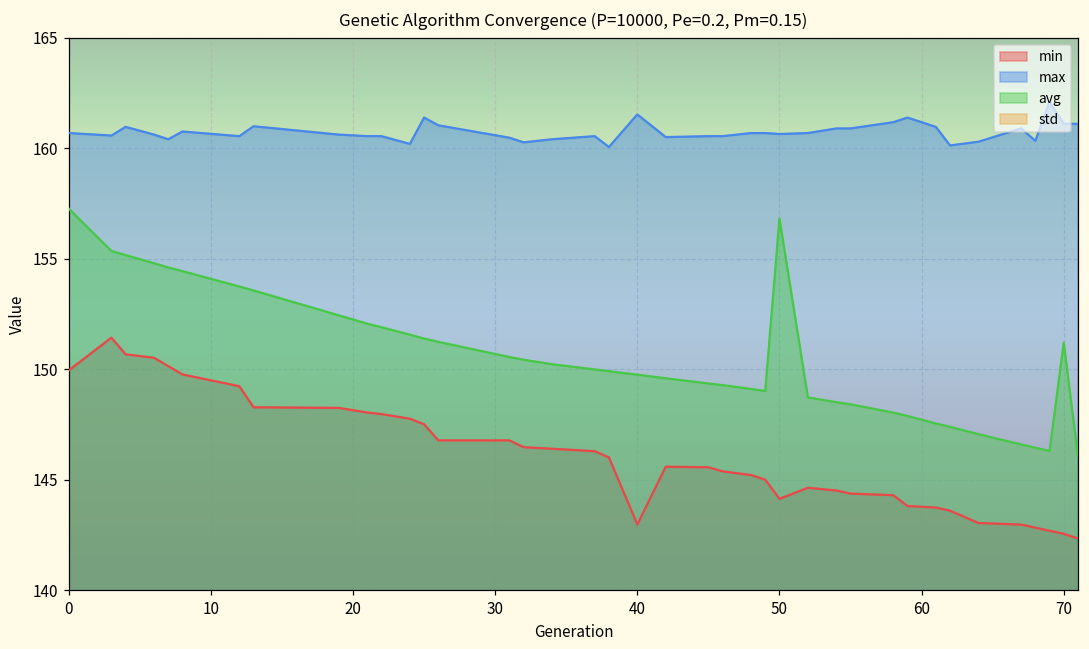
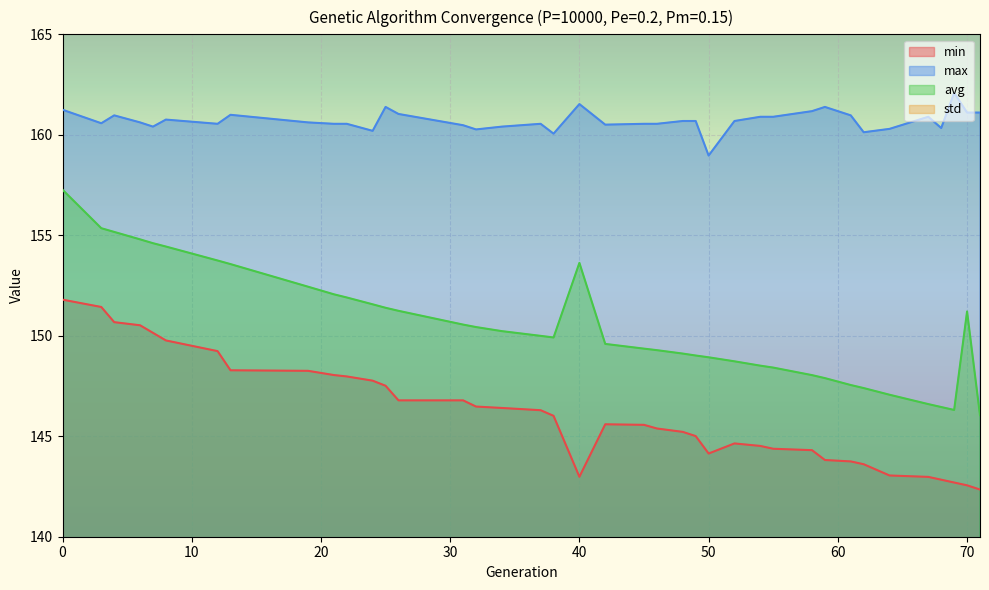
  {
    "min": {
-     "0": 150.0,
+     "0": 151.8,
      "40": 143.0,
      "50": 144.1,
      "70": 142.6
    },
    "max": {
-     "0": 160.7,
+     "0": 161.2,
      "40": 161.5,
-     "50": 160.6
+     "50": 159.0
    },
    "avg": {
      "0": 157.3,
-     "40": 149.8,
-     "50": 156.8,
+     "40": 153.6,
+     "50": 148.9,
      "70": 151.2
    }
  }
